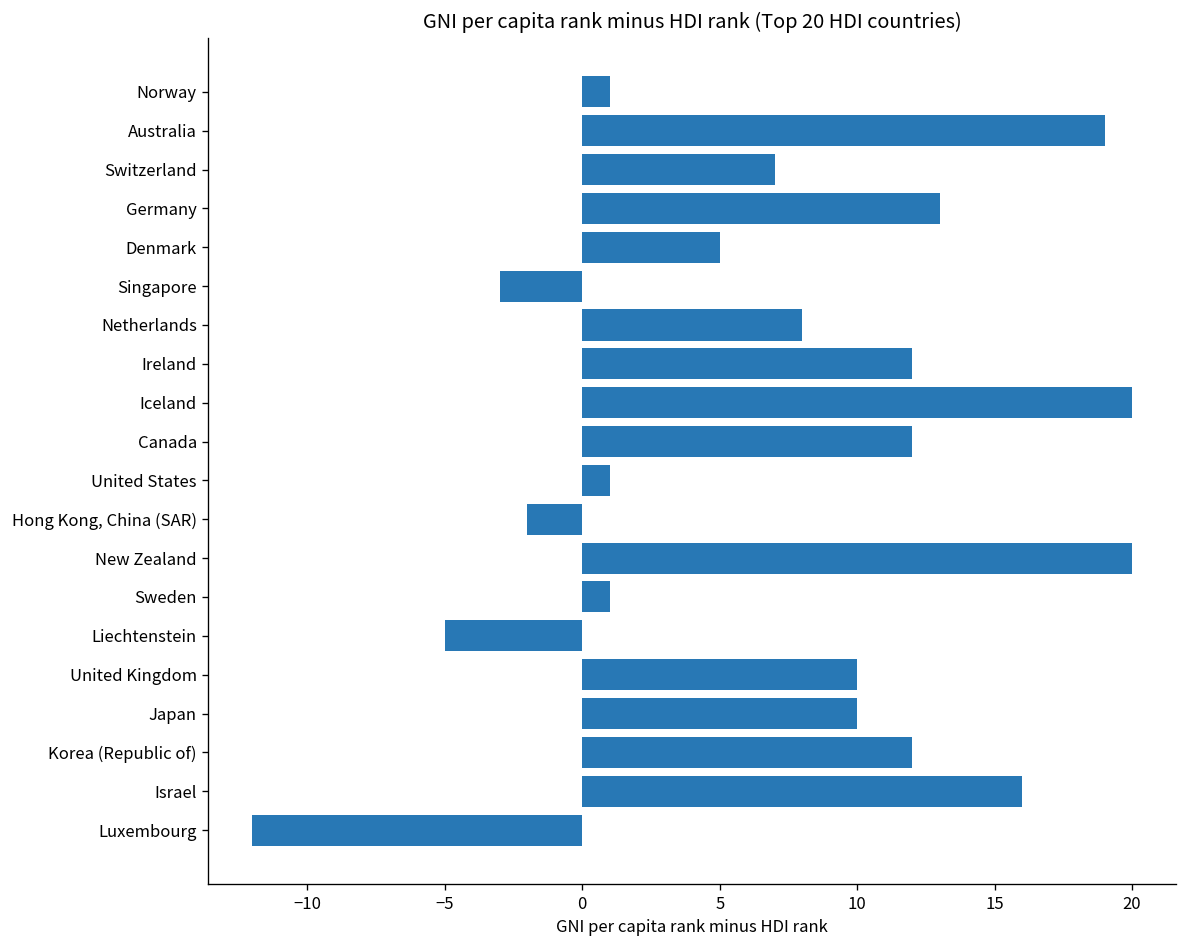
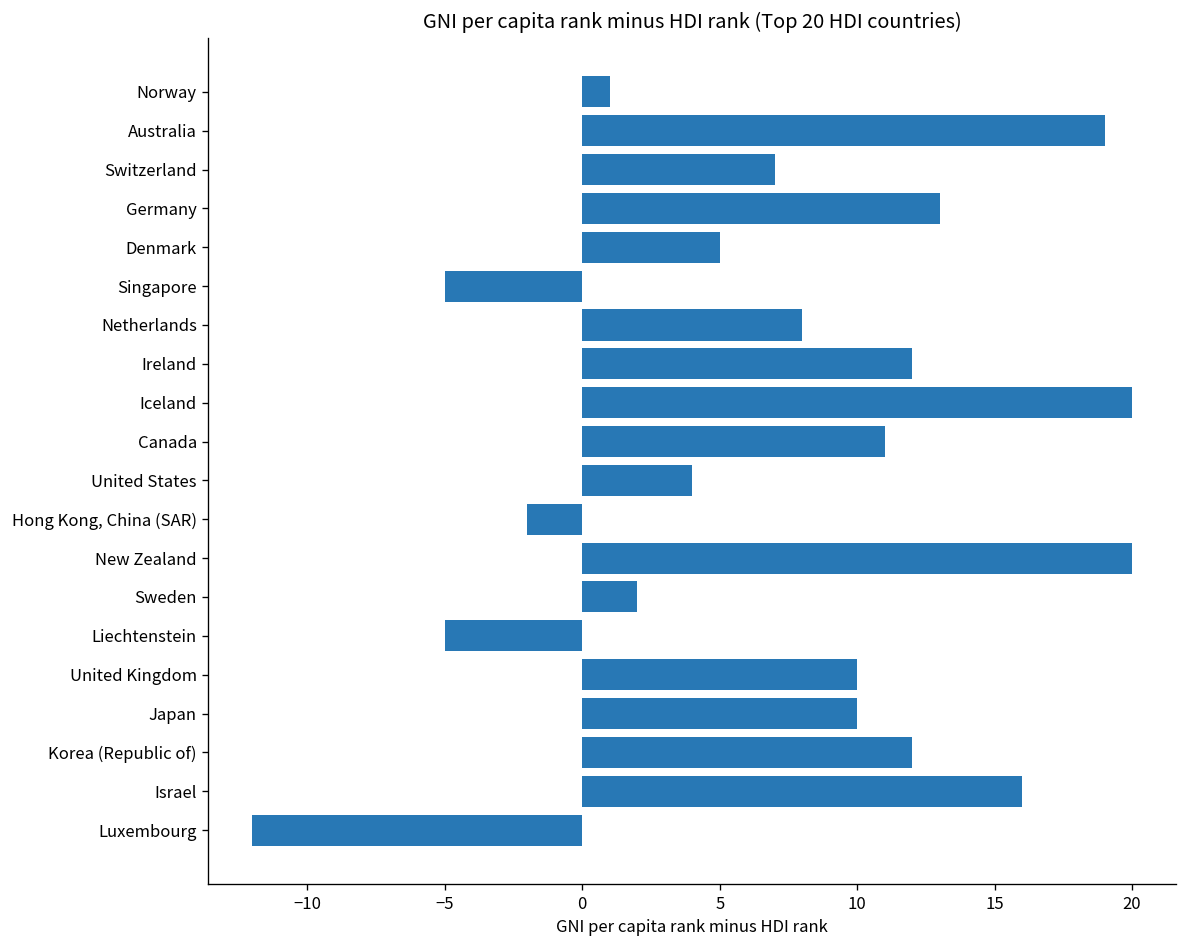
  {
    "Norway": 1,
    "Australia": 19,
    "Switzerland": 7,
    "Germany": 13,
    "Denmark": 5,
-   "Singapore": -3,
+   "Singapore": -5,
    "Netherlands": 8,
    "Ireland": 12,
    "Iceland": 20,
-   "Canada": 12,
-   "United States": 1,
+   "Canada": 11,
+   "United States": 4,
    "Hong Kong, China (SAR)": -2,
    "New Zealand": 20,
-   "Sweden": 1,
+   "Sweden": 2,
    "Liechtenstein": -5,
    "United Kingdom": 10,
    "Japan": 10,
    "Korea (Republic of)": 12,
    "Israel": 16,
    "Luxembourg": -12
  }
